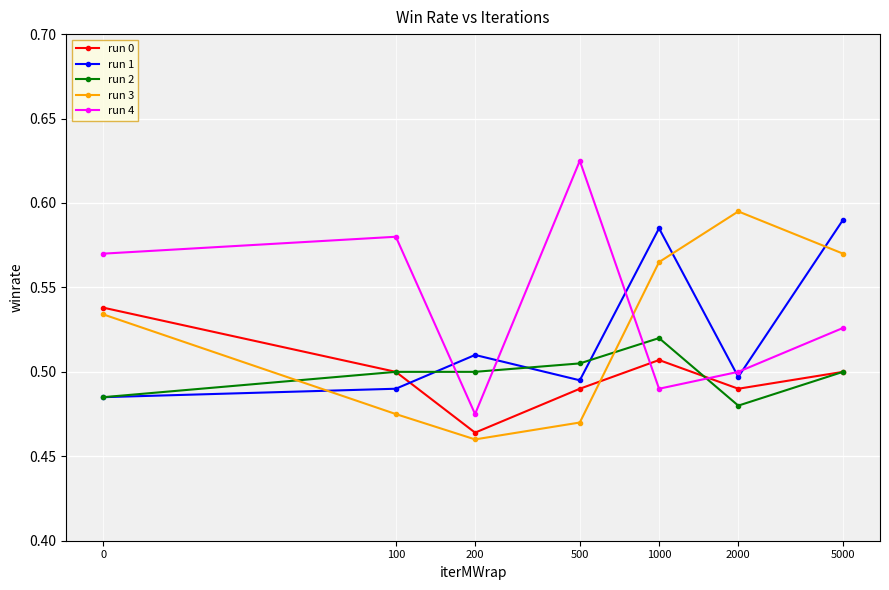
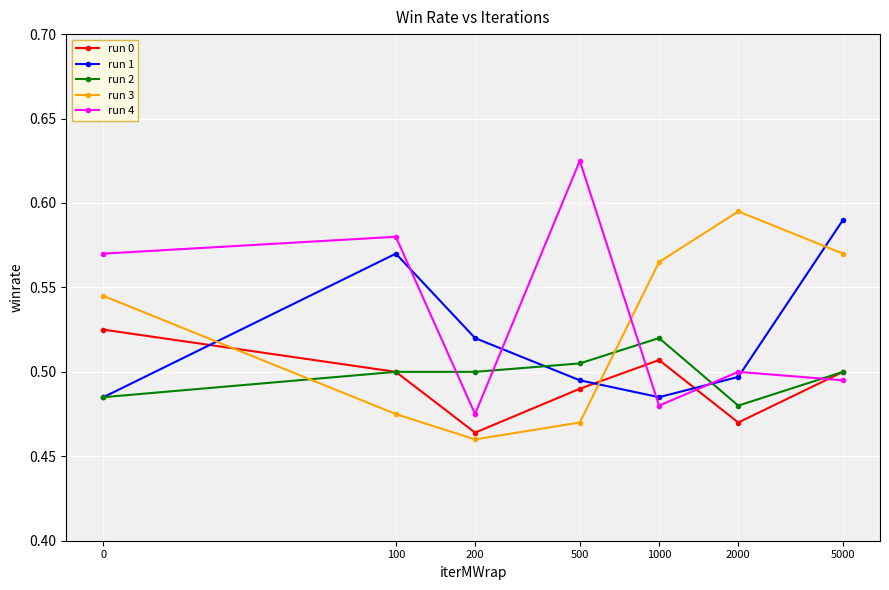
  {
    "run 0": {
-     "0": 0.538,
+     "0": 0.525,
      "200": 0.464,
      "500": 0.490,
      "1000": 0.507,
-     "2000": 0.49
+     "2000": 0.47
    },
    "run 1": {
-     "100": 0.49,
-     "200": 0.51,
+     "100": 0.57,
+     "200": 0.52,
      "500": 0.495,
-     "1000": 0.585,
+     "1000": 0.485,
      "2000": 0.497,
      "5000": 0.590
    },
    "run 2": {
      "200": 0.500,
      "500": 0.505,
      "1000": 0.520,
      "2000": 0.480
    },
    "run 3": {
-     "0": 0.534,
+     "0": 0.545,
      "100": 0.475,
      "200": 0.460,
      "500": 0.470,
      "1000": 0.565,
      "2000": 0.595,
      "5000": 0.570
    },
    "run 4": {
      "0": 0.570,
      "100": 0.580,
      "200": 0.475,
      "500": 0.625,
-     "1000": 0.49,
+     "1000": 0.48,
      "2000": 0.500,
-     "5000": 0.526
+     "5000": 0.495
    }
  }
